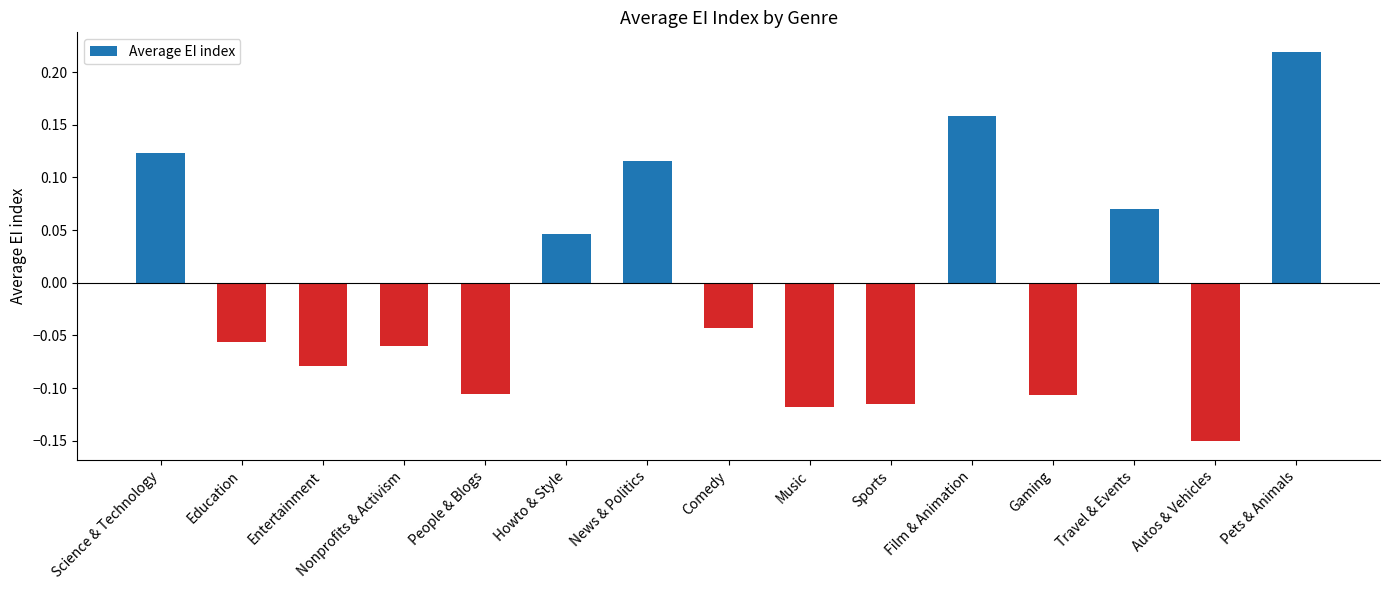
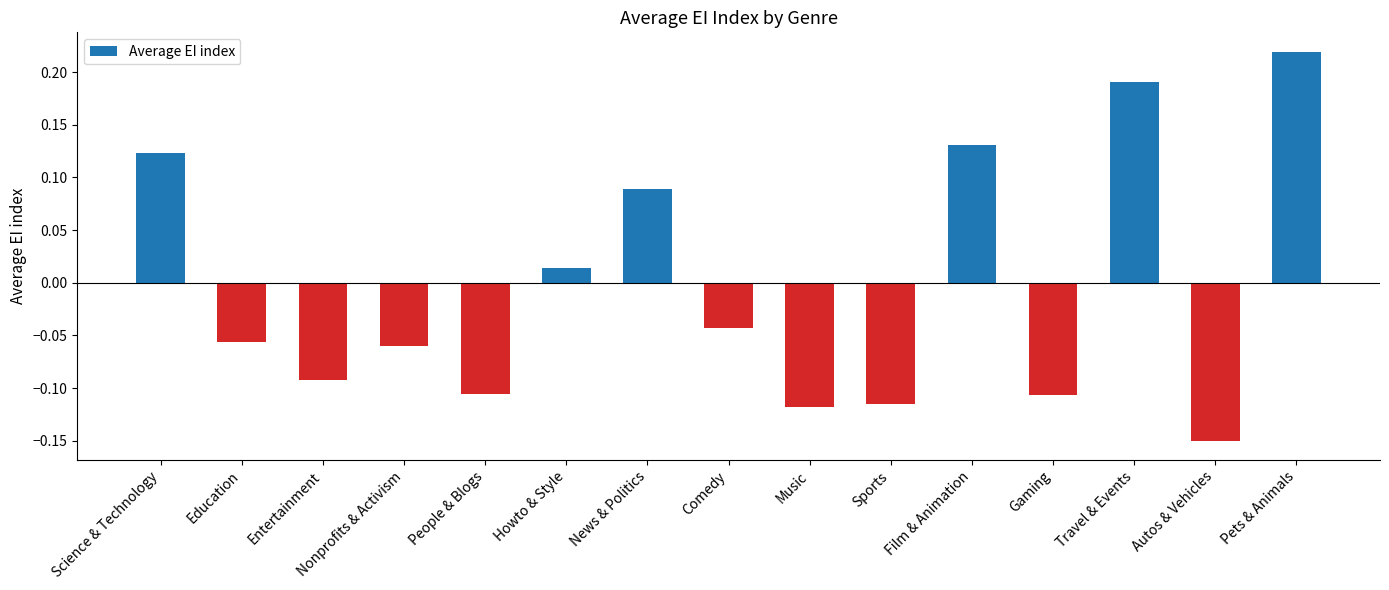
  {
    "Science & Technology": 0.124,
    "Education": -0.056,
-   "Entertainment": -0.080,
+   "Entertainment": -0.092,
    "Nonprofits & Activism": -0.060,
    "People & Blogs": -0.106,
-   "Howto & Style": 0.047,
-   "News & Politics": 0.116,
+   "Howto & Style": 0.014,
+   "News & Politics": 0.089,
    "Comedy": -0.043,
    "Music": -0.118,
    "Sports": -0.115,
-   "Film & Animation": 0.158,
+   "Film & Animation": 0.131,
    "Gaming": -0.106,
-   "Travel & Events": 0.070,
+   "Travel & Events": 0.191,
    "Autos & Vehicles": -0.150,
    "Pets & Animals": 0.219
  }
